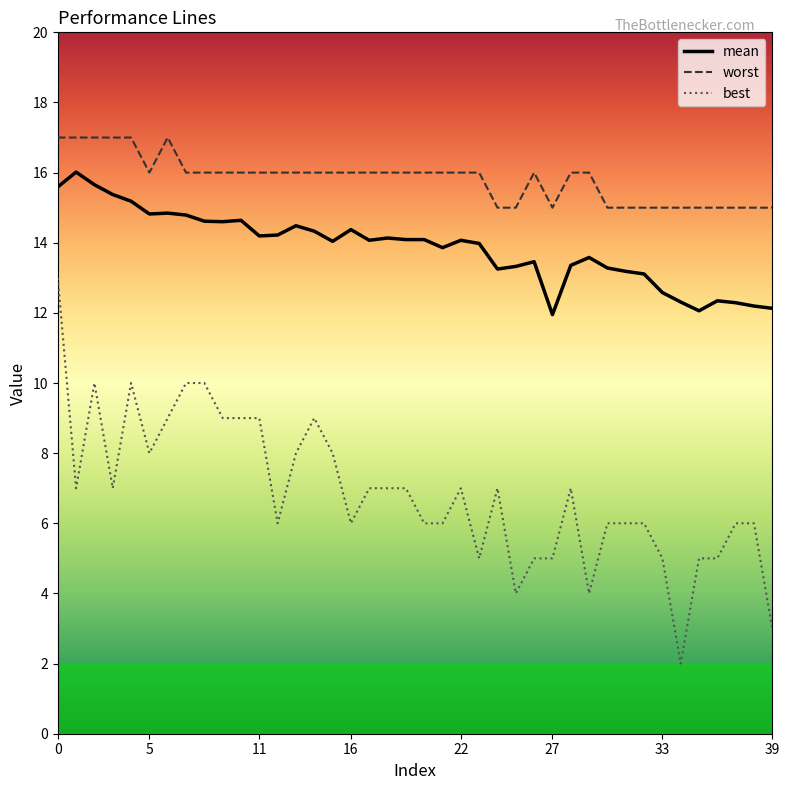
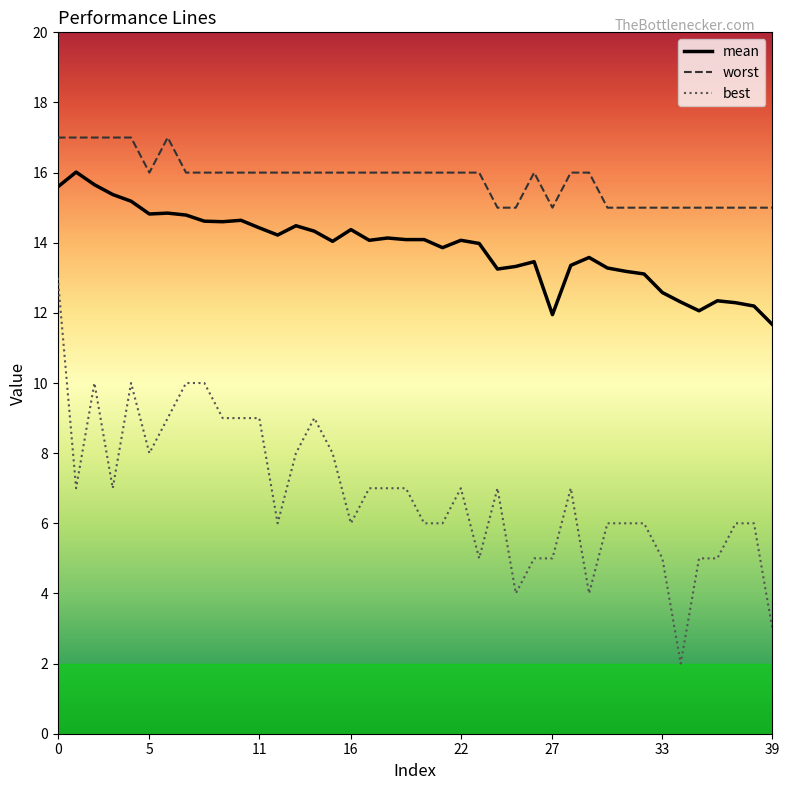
  {
    "mean": {
      "0": 15.6,
      "5": 14.8,
-     "11": 14.2,
+     "11": 14.4,
      "16": 14.4,
      "22": 14.1,
      "27": 12.0,
      "33": 12.6,
-     "39": 12.1
+     "39": 11.7
    }
  }
